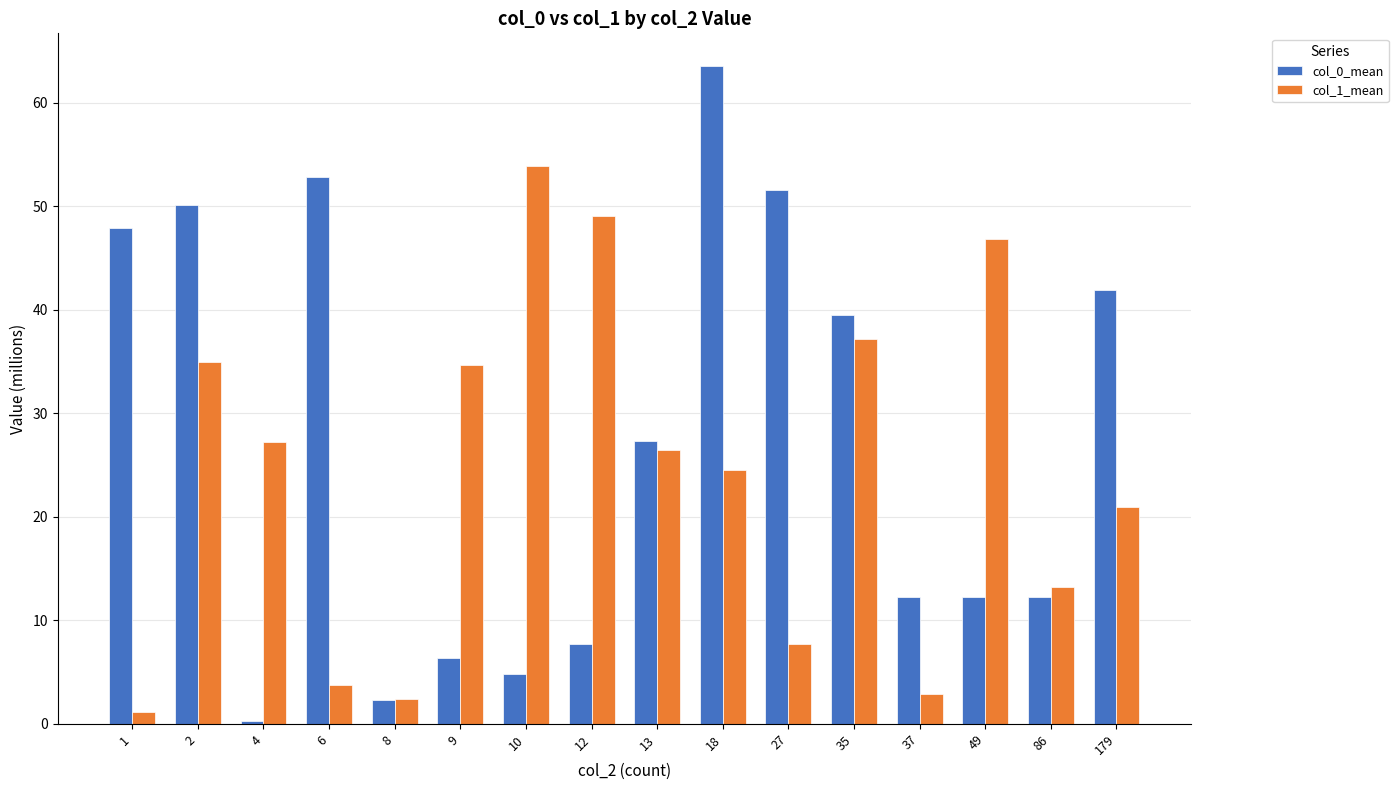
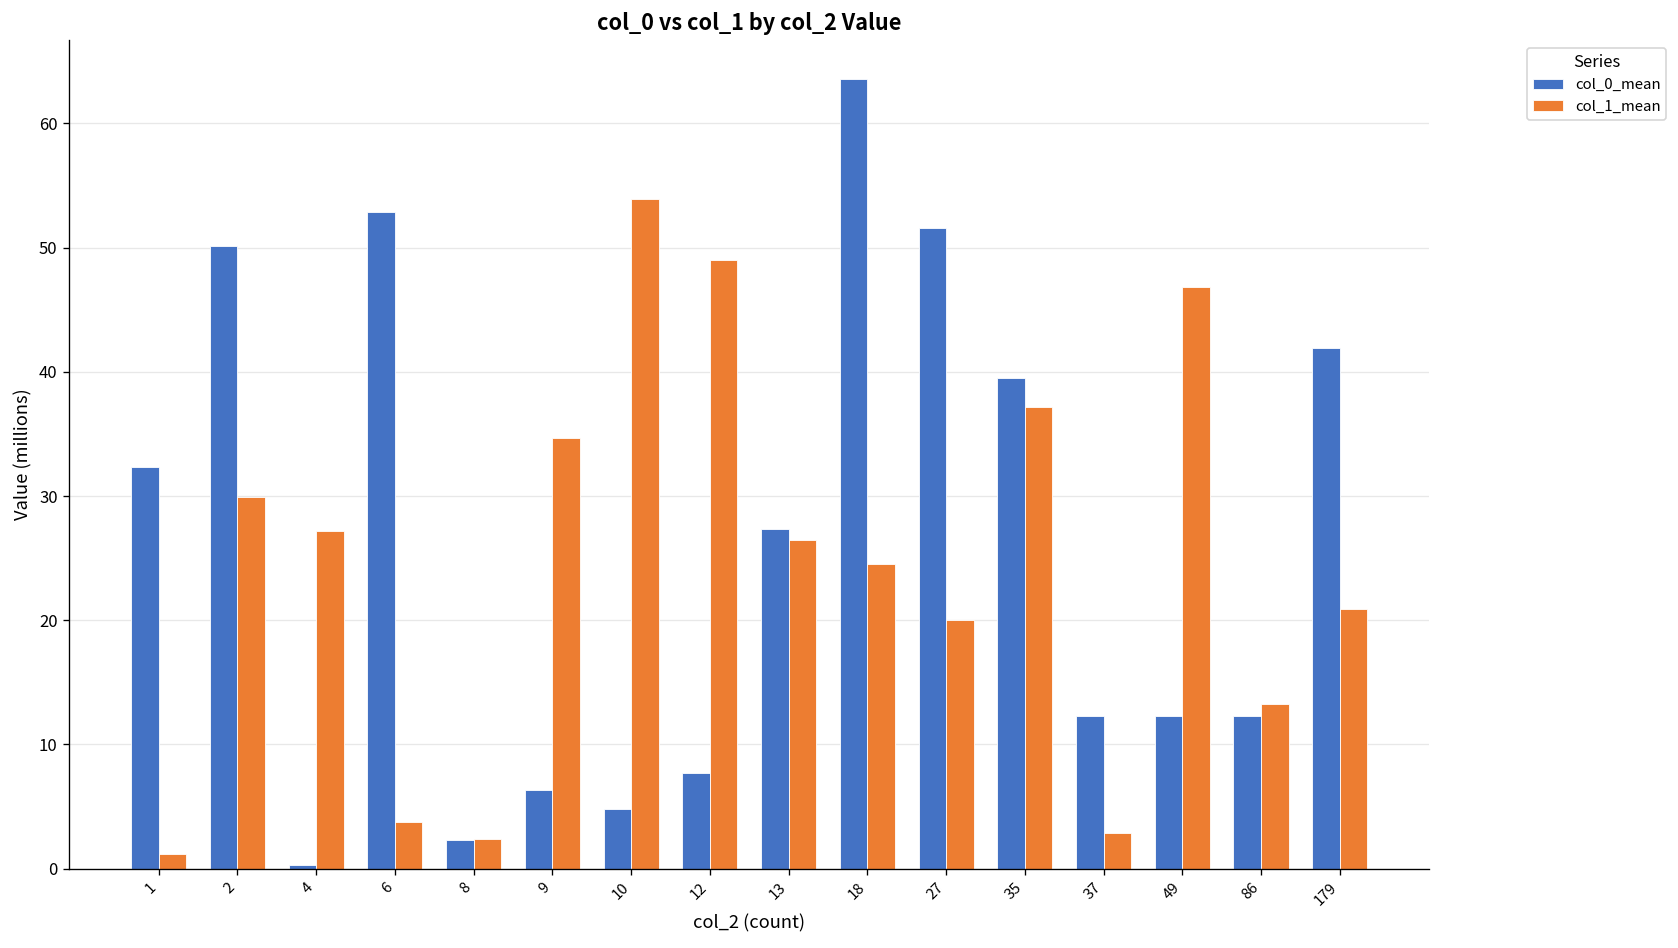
  {
    "col_0_mean": {
-     "1": 47.9,
+     "1": 32.3,
      "2": 50.1,
      "4": 0.3,
      "6": 52.9,
      "8": 2.3,
      "9": 6.4,
      "10": 4.8,
      "12": 7.7,
      "13": 27.3,
      "18": 63.5,
      "27": 51.6,
      "35": 39.5,
      "37": 12.3,
      "49": 12.3,
      "86": 12.3,
      "179": 41.9
    },
    "col_1_mean": {
      "1": 1.2,
-     "2": 34.9,
+     "2": 29.9,
      "4": 27.2,
      "6": 3.7,
      "8": 2.4,
      "9": 34.7,
      "10": 53.9,
      "12": 49.0,
      "13": 26.4,
      "18": 24.6,
-     "27": 7.7,
+     "27": 20.1,
      "35": 37.1,
      "37": 2.9,
      "49": 46.8,
      "86": 13.2,
      "179": 20.9
    }
  }
